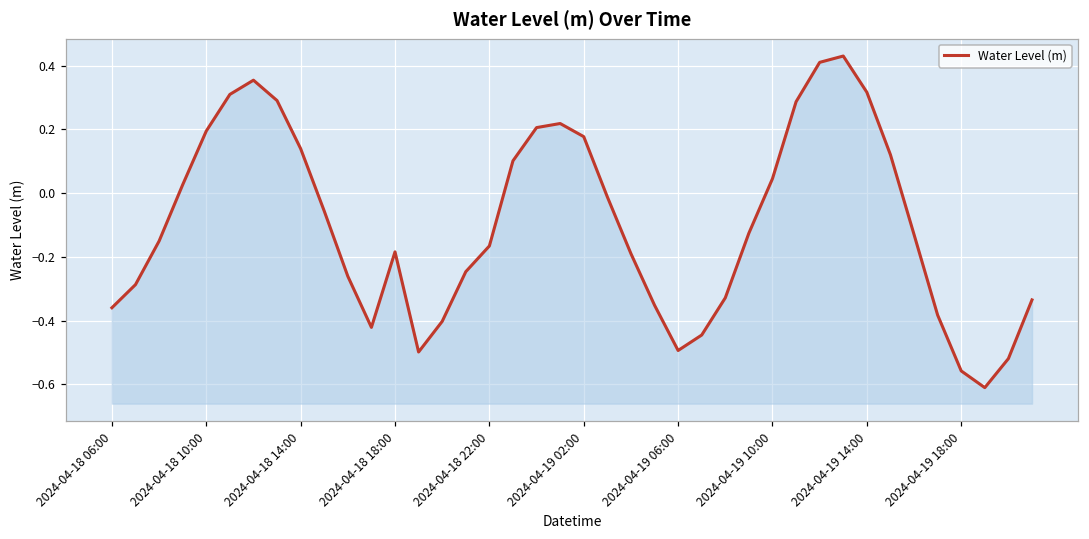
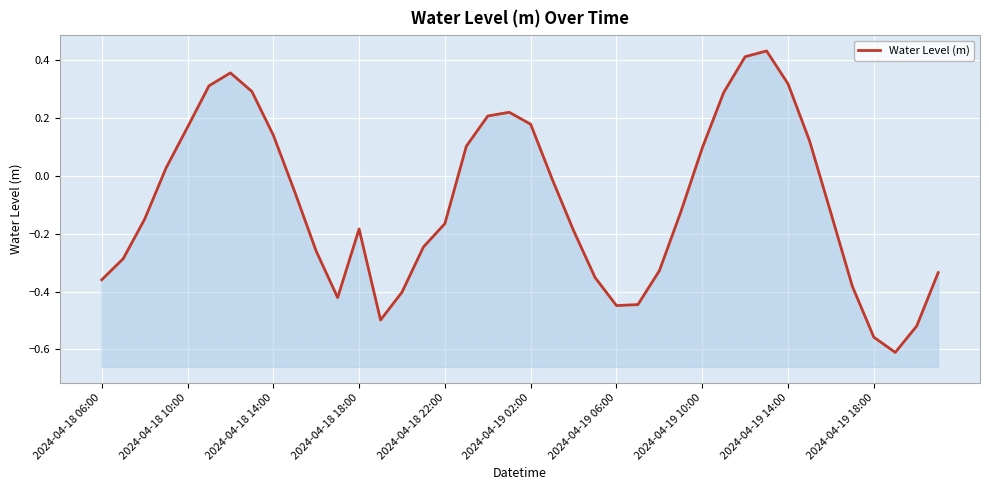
  {
    "2024-04-18 06:00": -0.36,
-   "2024-04-18 10:00": 0.20,
+   "2024-04-18 10:00": 0.17,
    "2024-04-18 14:00": 0.14,
    "2024-04-18 18:00": -0.18,
    "2024-04-18 22:00": -0.17,
    "2024-04-19 02:00": 0.18,
-   "2024-04-19 06:00": -0.49,
-   "2024-04-19 10:00": 0.05,
+   "2024-04-19 06:00": -0.45,
+   "2024-04-19 10:00": 0.10,
    "2024-04-19 14:00": 0.32,
    "2024-04-19 18:00": -0.56
  }
